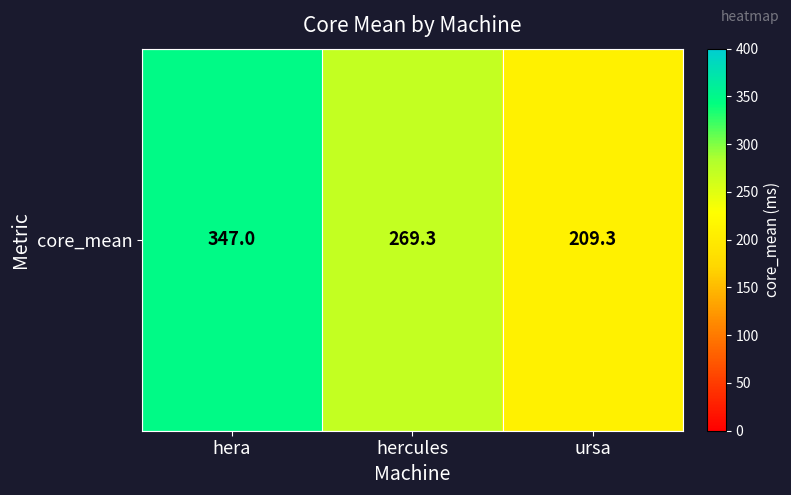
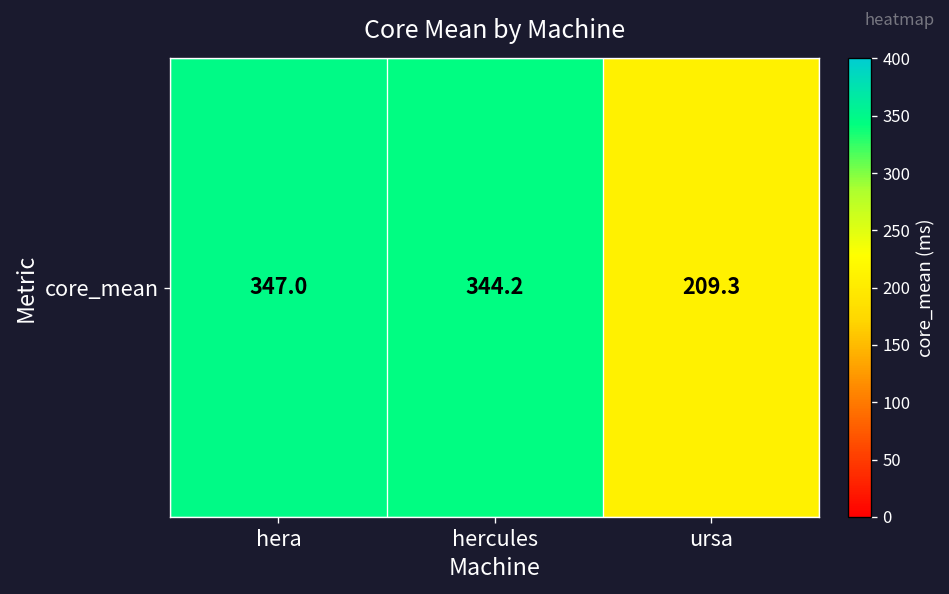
  {
    "core_mean": {
      "hera": 347.0,
-     "hercules": 269.3,
+     "hercules": 344.2,
      "ursa": 209.3
    }
  }
